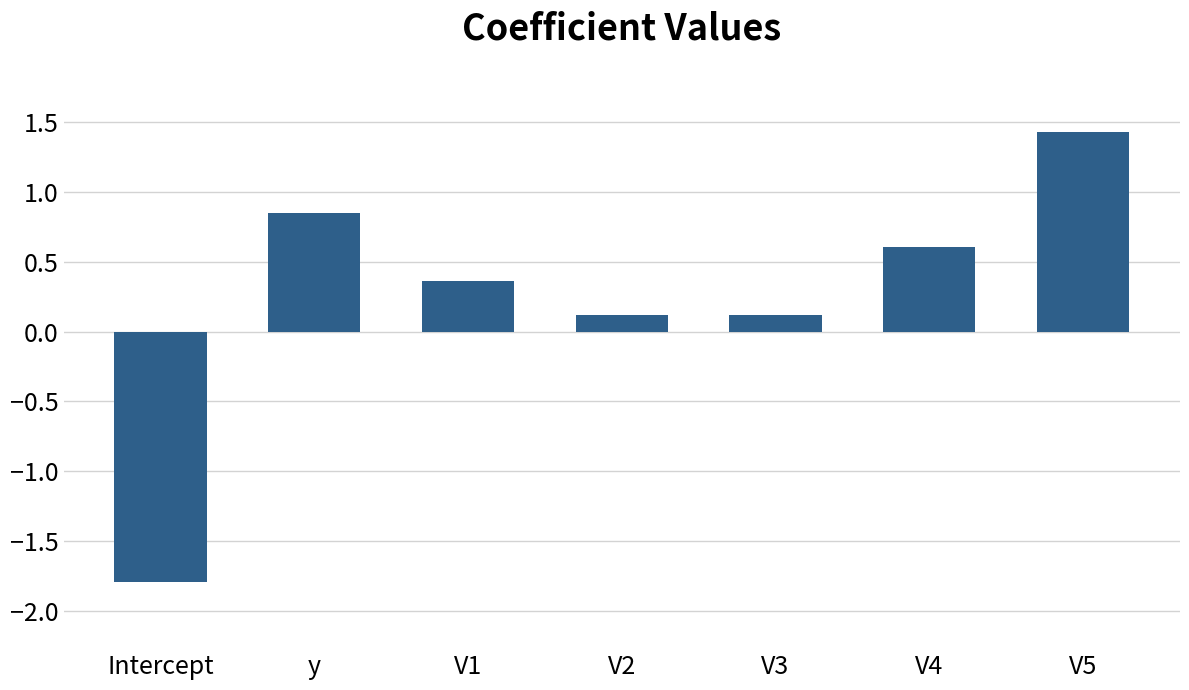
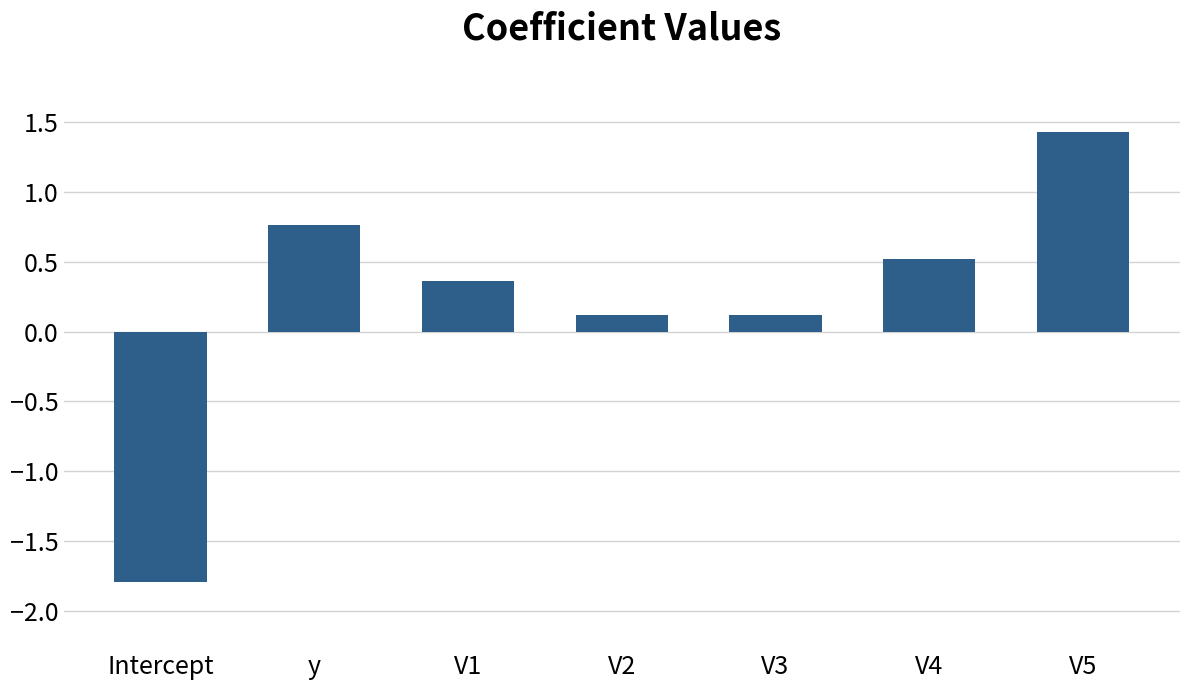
  {
    "Intercept": -1.79,
-   "y": 0.85,
+   "y": 0.77,
    "V1": 0.36,
    "V2": 0.12,
    "V3": 0.12,
-   "V4": 0.61,
+   "V4": 0.52,
    "V5": 1.43
  }
